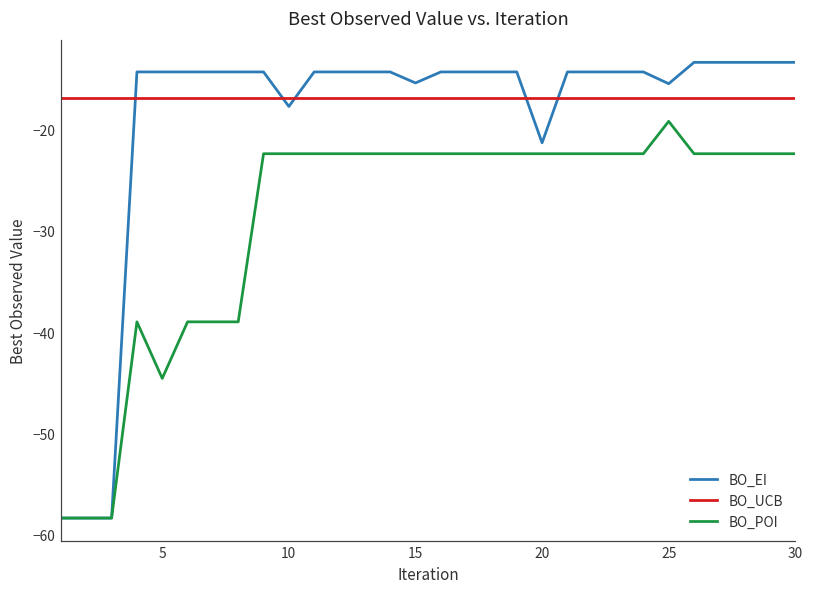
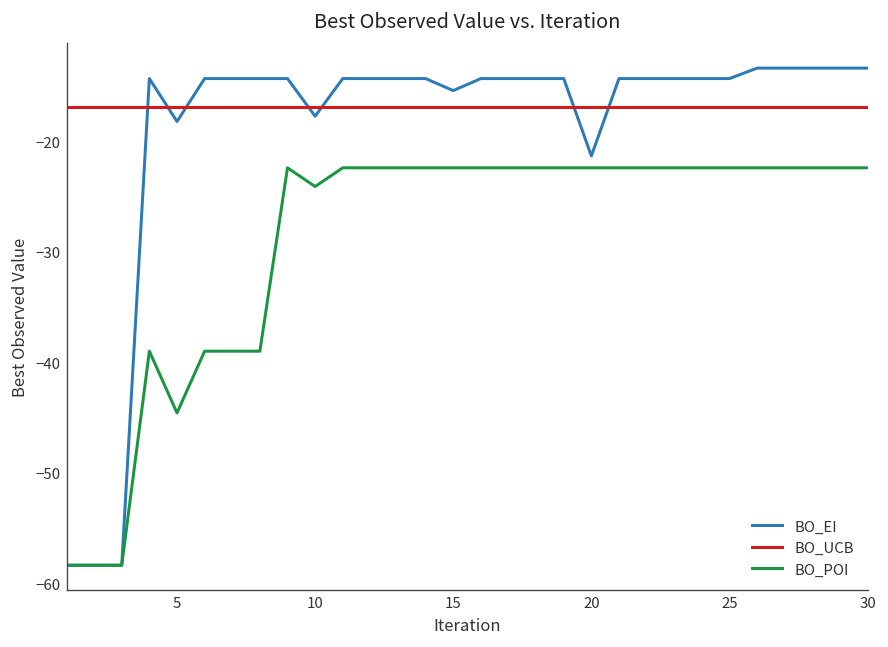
  {
    "BO_EI": {
-     "5": -14,
+     "5": -18,
      "10": -18,
      "15": -15,
      "20": -21,
-     "25": -15,
+     "25": -14,
      "30": -13
    },
    "BO_UCB": {
      "5": -17,
      "10": -17,
      "15": -17,
      "20": -17,
      "25": -17,
      "30": -17
    },
    "BO_POI": {
      "5": -45,
-     "10": -22,
+     "10": -24,
      "15": -22,
      "20": -22,
-     "25": -19,
+     "25": -22,
      "30": -22
    }
  }
